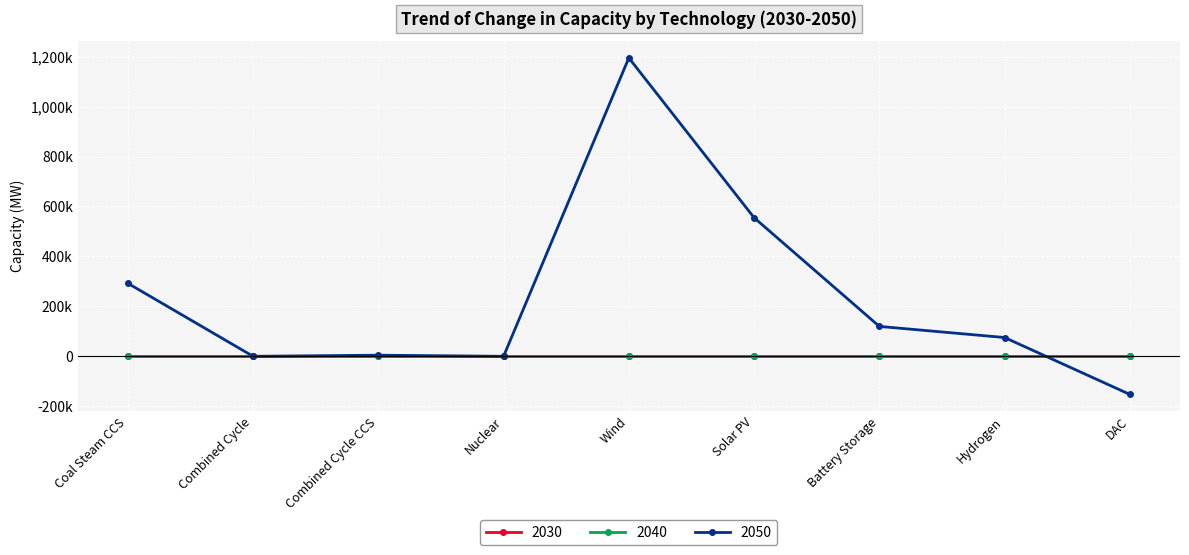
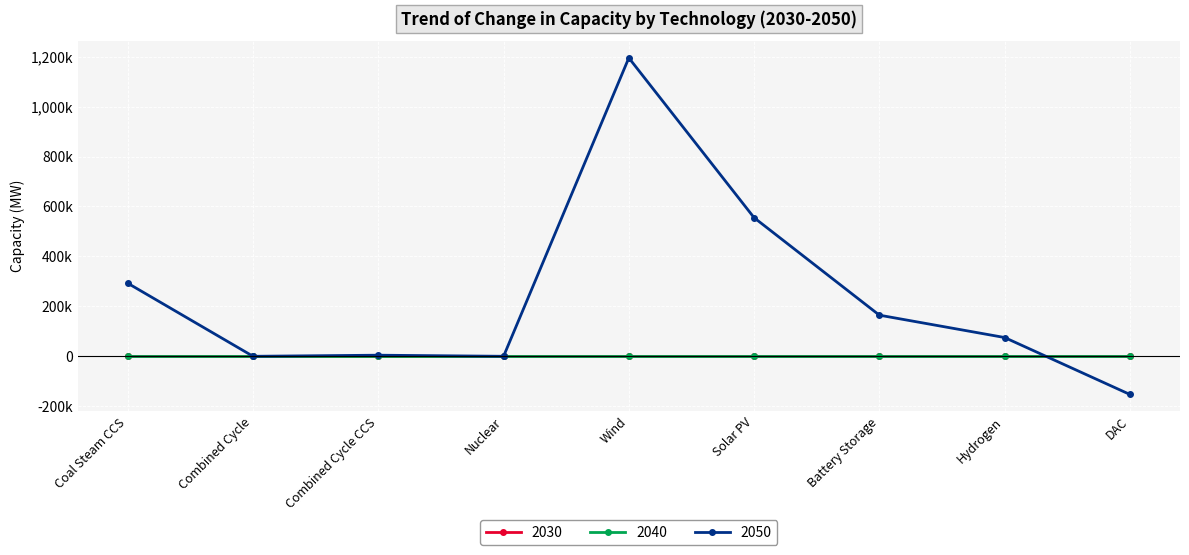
  {
    "2040": {
      "Coal Steam CCS": "0",
      "Wind": "0",
      "Solar PV": "0",
      "Battery Storage": "0",
      "Hydrogen": "0",
      "DAC": "0"
    },
    "2050": {
      "Coal Steam CCS": "290,000",
      "Wind": "1,200,000",
      "Solar PV": "560,000",
-     "Battery Storage": "120,000",
+     "Battery Storage": "160,000",
      "Hydrogen": "80,000",
      "DAC": "-150,000"
    }
  }
